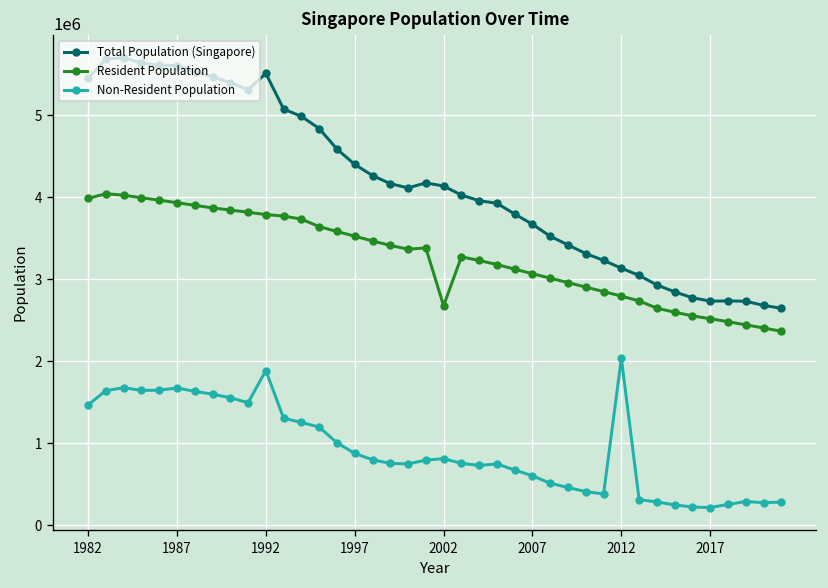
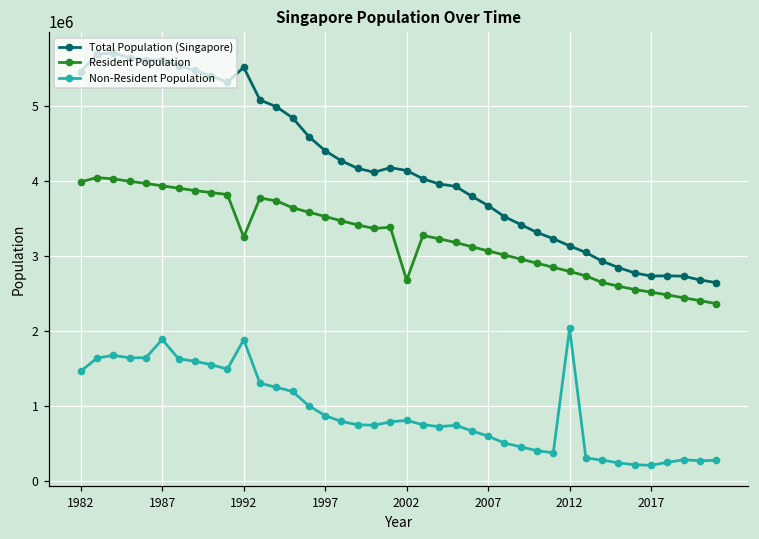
  {
    "Total Population (Singapore)": {
      "1992": 5500000,
      "1997": 4400000,
      "2002": 4100000,
      "2007": 3700000,
      "2012": 3100000,
      "2017": 2700000
    },
    "Resident Population": {
      "1982": 4000000,
      "1987": 3900000,
-     "1992": 3800000,
+     "1992": 3300000,
      "1997": 3500000,
      "2002": 2700000,
      "2007": 3100000,
      "2012": 2800000,
      "2017": 2500000
    },
    "Non-Resident Population": {
      "1982": 1500000,
-     "1987": 1700000,
+     "1987": 1900000,
      "1992": 1900000,
      "1997": 900000,
      "2002": 800000,
      "2007": 600000,
      "2012": 2000000,
      "2017": 200000
    }
  }
